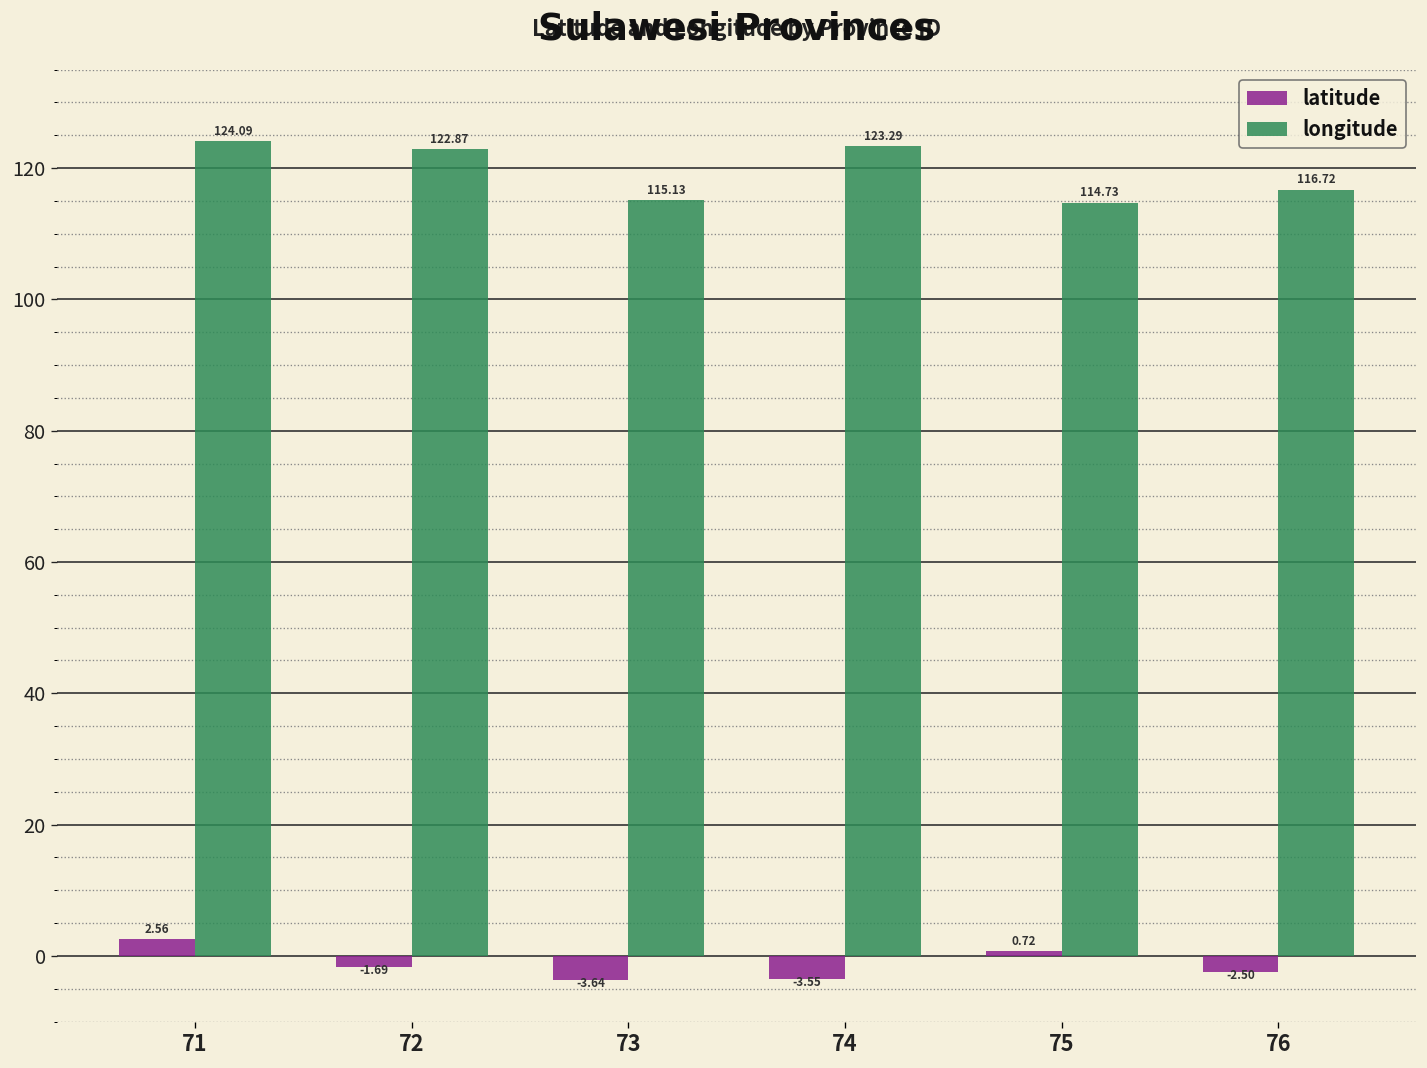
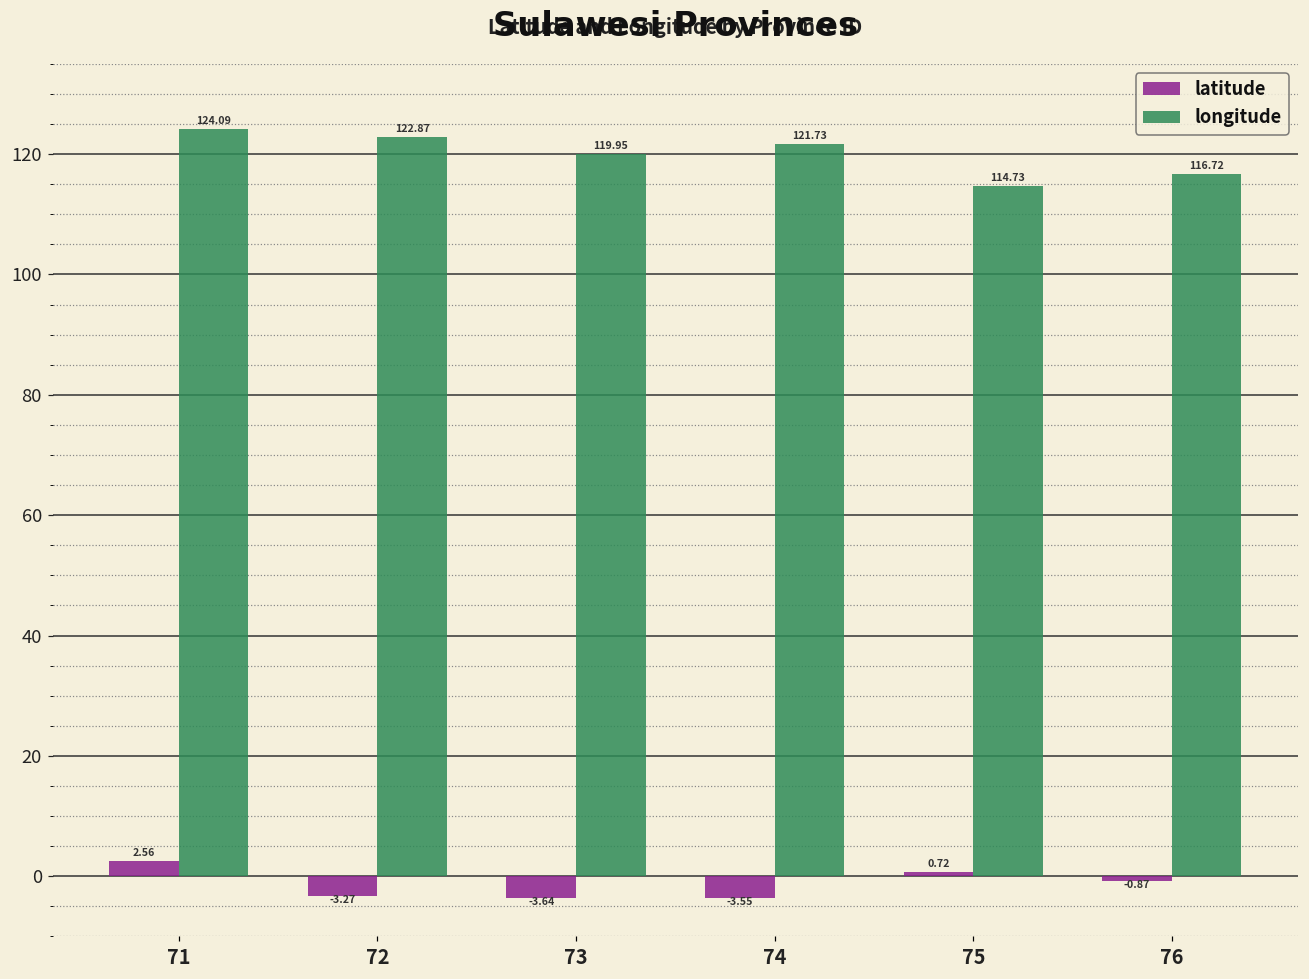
  {
    "latitude": {
      "71": 2.56,
-     "72": -1.69,
+     "72": -3.27,
      "73": -3.64,
      "74": -3.55,
      "75": 0.72,
-     "76": -2.50
+     "76": -0.87
    },
    "longitude": {
      "71": 124.09,
      "72": 122.87,
-     "73": 115.13,
-     "74": 123.29,
+     "73": 119.95,
+     "74": 121.73,
      "75": 114.73,
      "76": 116.72
    }
  }
